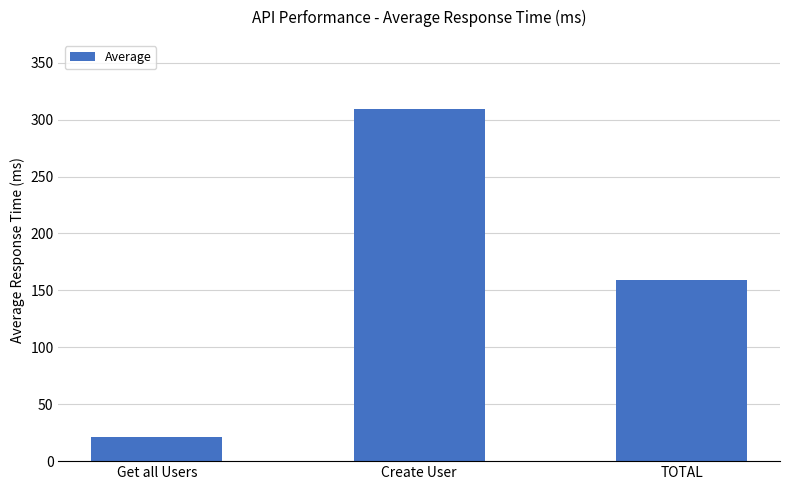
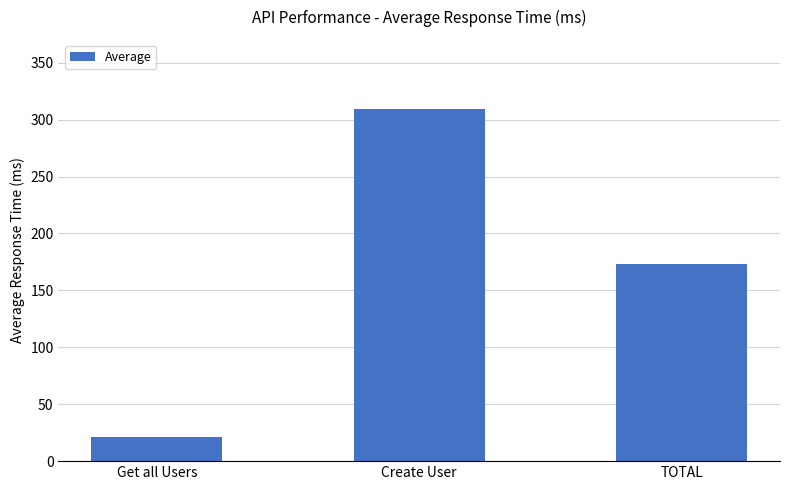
  {
    "Get all Users": 21,
    "Create User": 309,
-   "TOTAL": 159
+   "TOTAL": 173
  }
